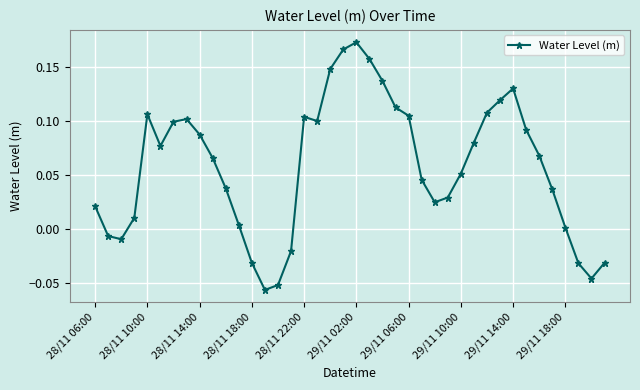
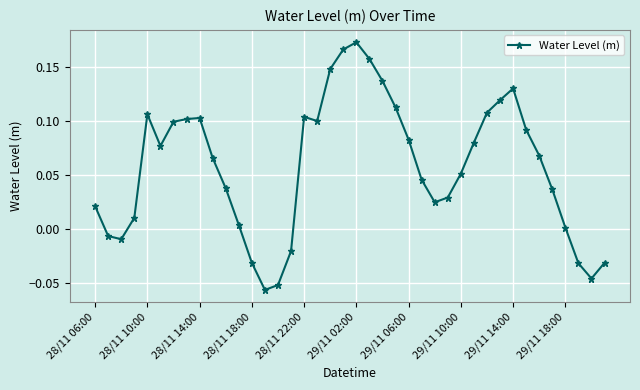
  {
    "28/11 06:00": 0.021,
    "28/11 10:00": 0.106,
-   "28/11 14:00": 0.087,
+   "28/11 14:00": 0.103,
    "28/11 18:00": -0.032,
    "28/11 22:00": 0.104,
    "29/11 02:00": 0.173,
-   "29/11 06:00": 0.105,
+   "29/11 06:00": 0.083,
    "29/11 10:00": 0.051,
    "29/11 14:00": 0.130,
    "29/11 18:00": 0.001
  }
